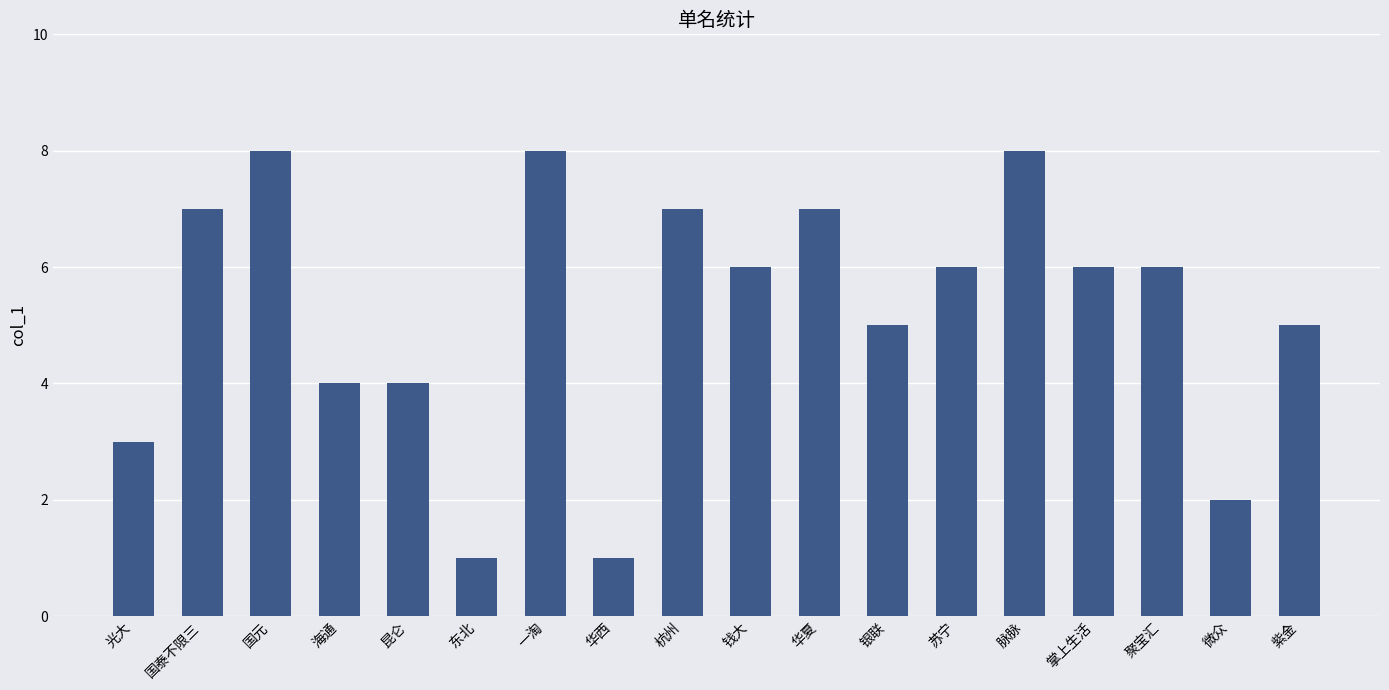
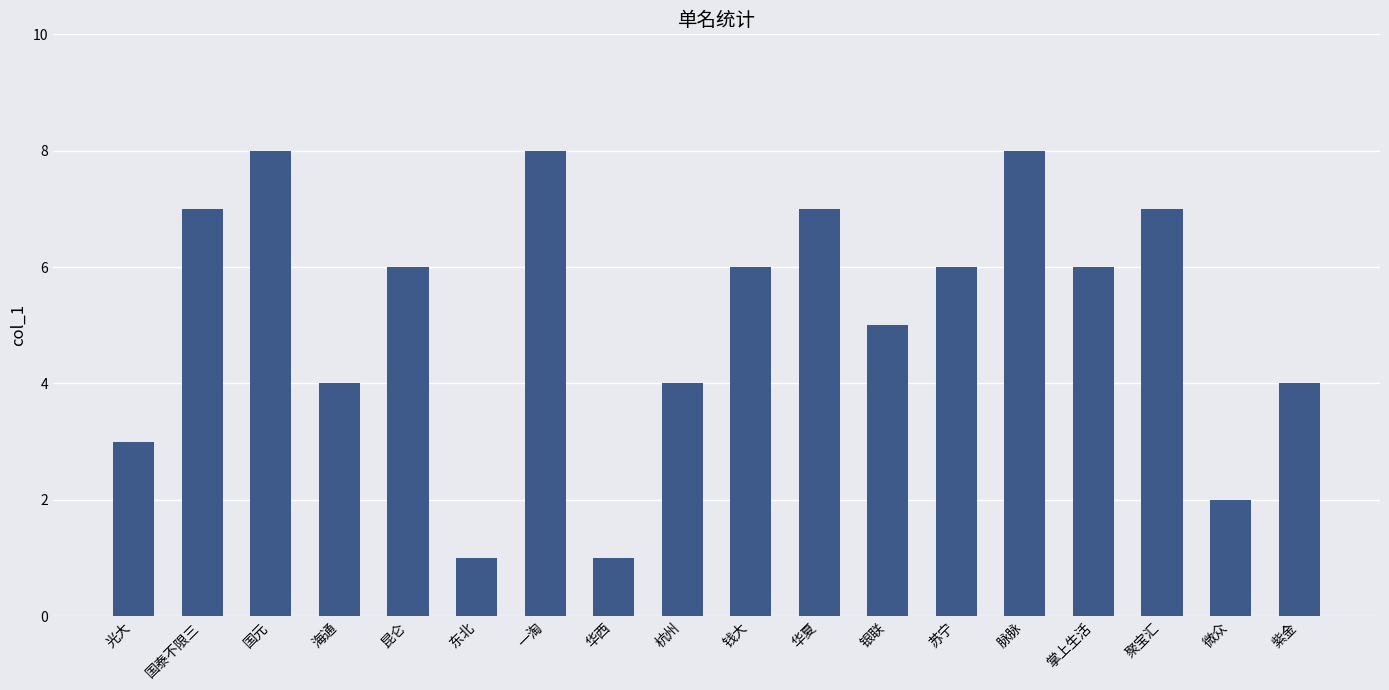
  {
    "光大": 3,
    "国泰不限三": 7,
    "国元": 8,
    "海通": 4,
-   "昆仑": 4,
+   "昆仑": 6,
    "东北": 1,
    "一淘": 8,
    "华西": 1,
-   "杭州": 7,
+   "杭州": 4,
    "钱大": 6,
    "华夏": 7,
    "银联": 5,
    "苏宁": 6,
    "脉脉": 8,
    "掌上生活": 6,
-   "聚宝汇": 6,
+   "聚宝汇": 7,
    "微众": 2,
-   "紫金": 5
+   "紫金": 4
  }
